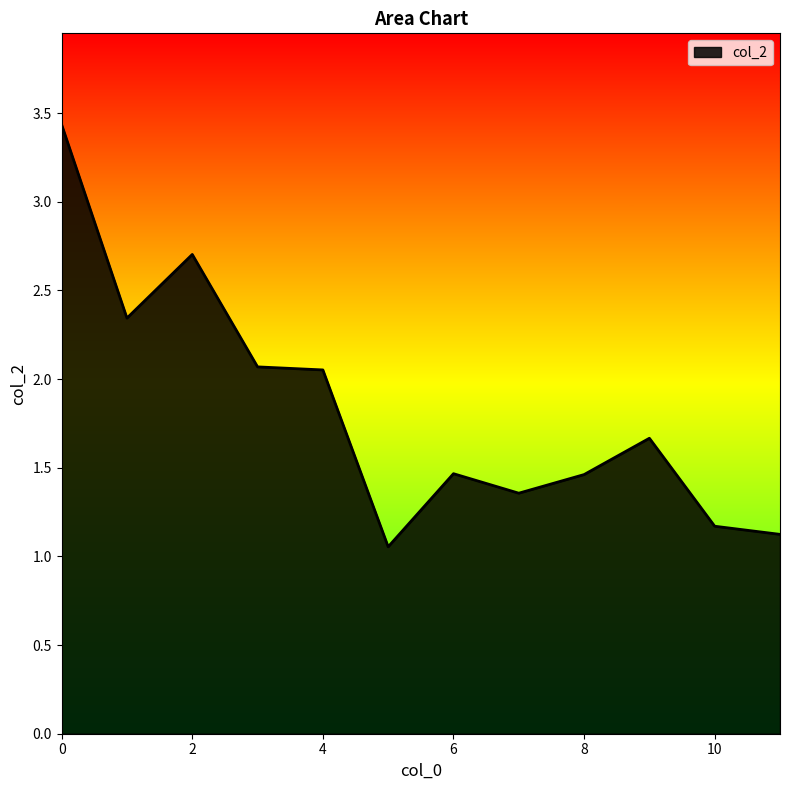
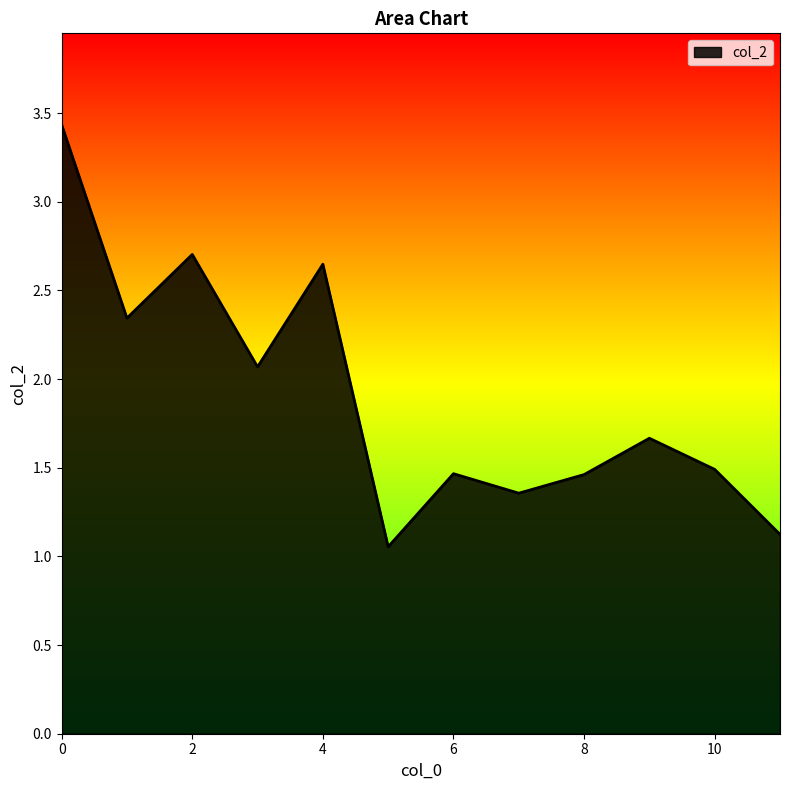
  {
    "0": 3.43,
    "2": 2.70,
-   "4": 2.05,
+   "4": 2.65,
    "6": 1.47,
    "8": 1.46,
-   "10": 1.17
+   "10": 1.49
  }
